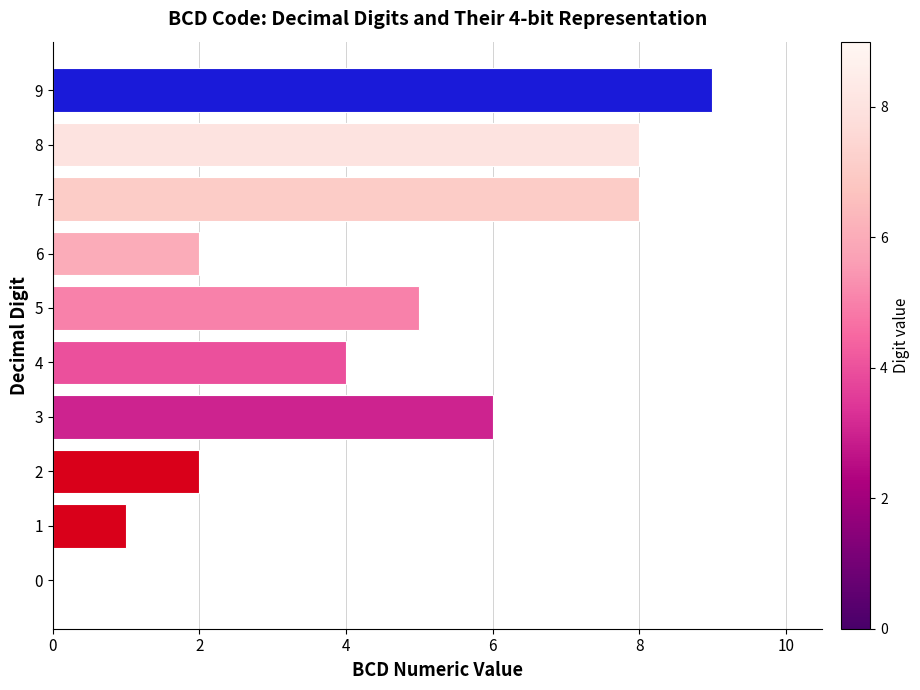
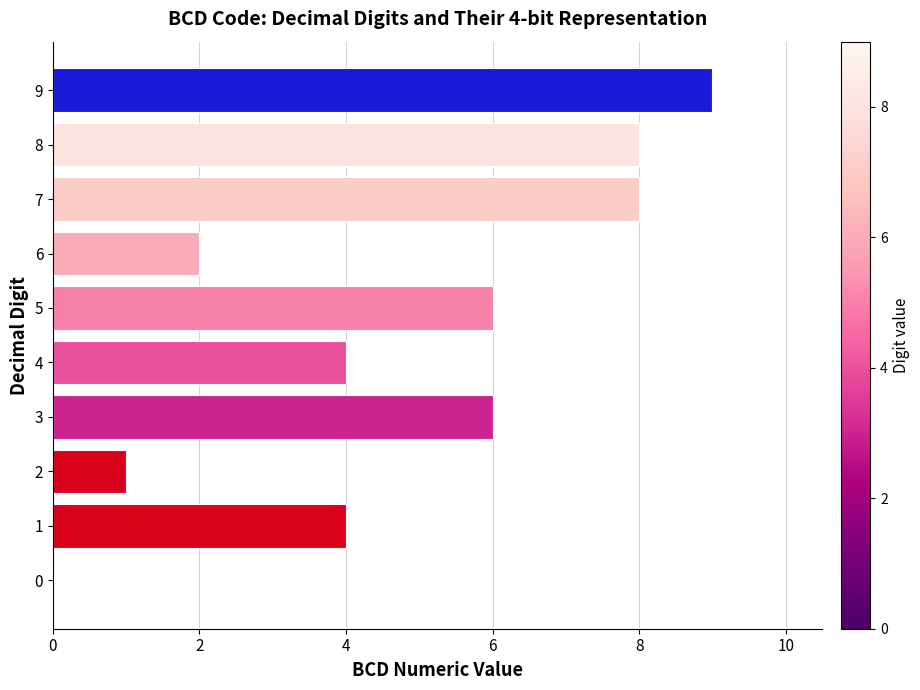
  {
    "9": 9,
    "8": 8,
    "7": 8,
    "6": 2,
-   "5": 5,
+   "5": 6,
    "4": 4,
    "3": 6,
-   "2": 2,
-   "1": 1,
+   "2": 1,
+   "1": 4,
    "0": 0
  }
